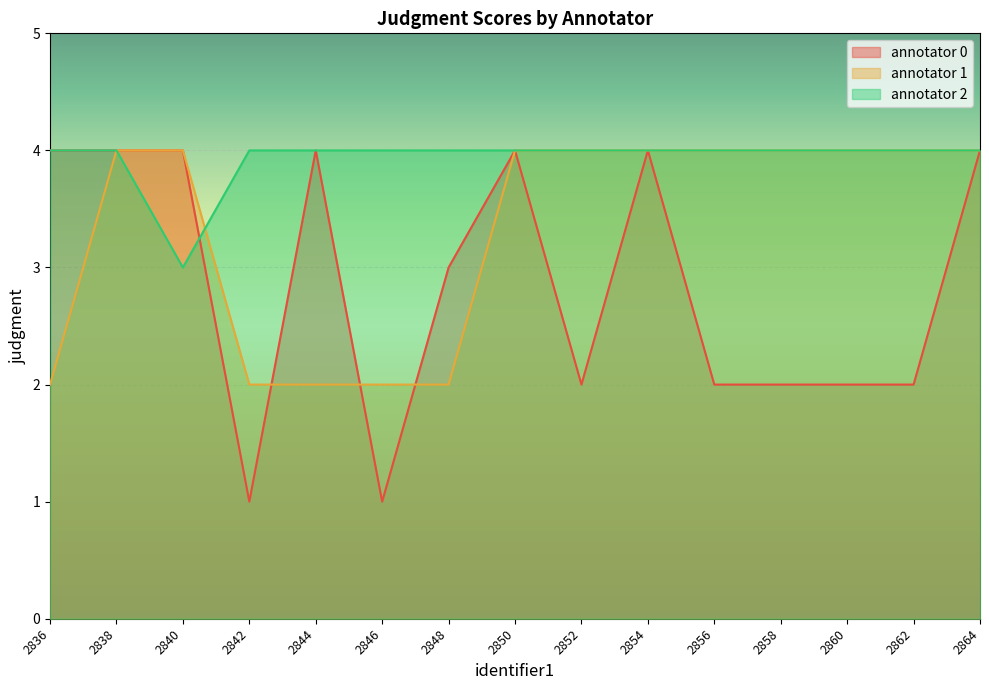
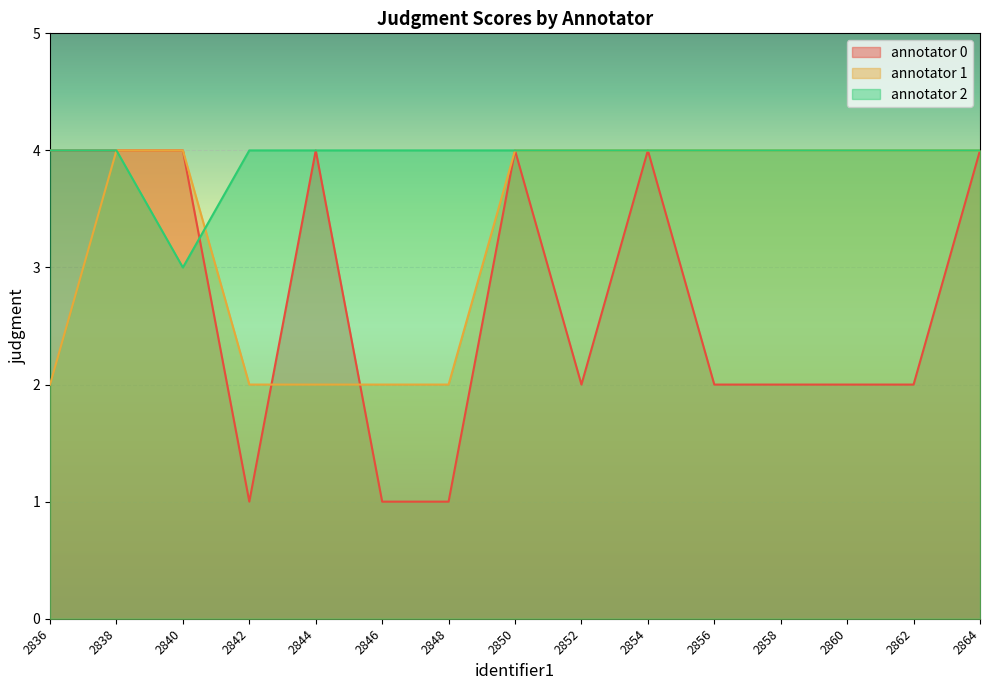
  {
    "annotator 0": {
      "2842": 1,
      "2846": 1,
-     "2848": 3,
+     "2848": 1,
      "2852": 2,
      "2856": 2,
      "2858": 2,
      "2860": 2,
      "2862": 2
    },
    "annotator 1": {
      "2836": 2,
      "2842": 2,
      "2844": 2,
      "2846": 2,
      "2848": 2
    },
    "annotator 2": {
      "2840": 3,
      "2842": 4,
      "2846": 4,
      "2848": 4
    }
  }
